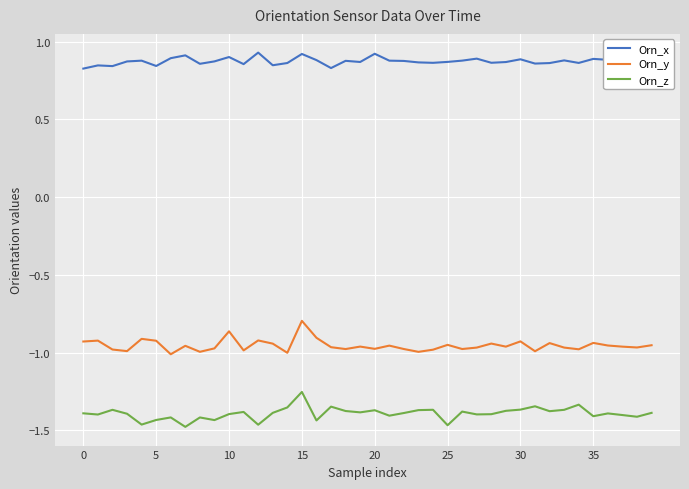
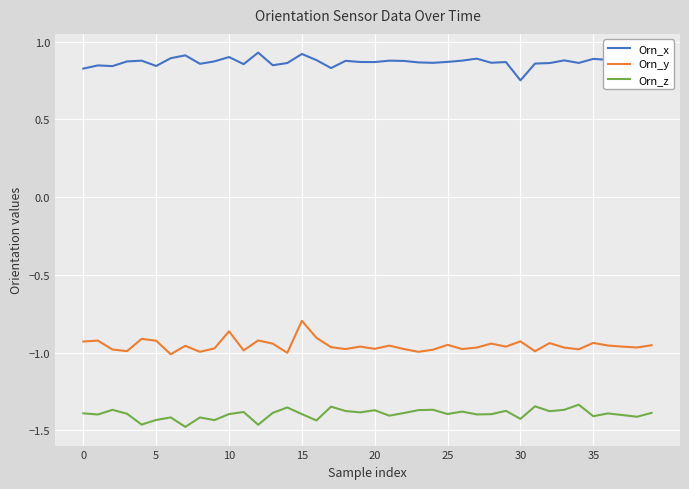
  {
    "Orn_x": {
      "0": 0.83,
      "5": 0.84,
      "10": 0.90,
      "15": 0.92,
-     "20": 0.92,
+     "20": 0.87,
      "25": 0.87,
-     "30": 0.89,
+     "30": 0.75,
      "35": 0.89
    },
    "Orn_y": {
      "0": -0.93,
      "5": -0.92,
      "10": -0.86,
      "15": -0.80,
      "20": -0.98,
      "25": -0.95,
      "30": -0.93,
      "35": -0.94
    },
    "Orn_z": {
      "0": -1.39,
      "5": -1.43,
      "10": -1.40,
-     "15": -1.25,
+     "15": -1.40,
      "20": -1.37,
-     "25": -1.47,
-     "30": -1.37,
+     "25": -1.39,
+     "30": -1.43,
      "35": -1.41
    }
  }
